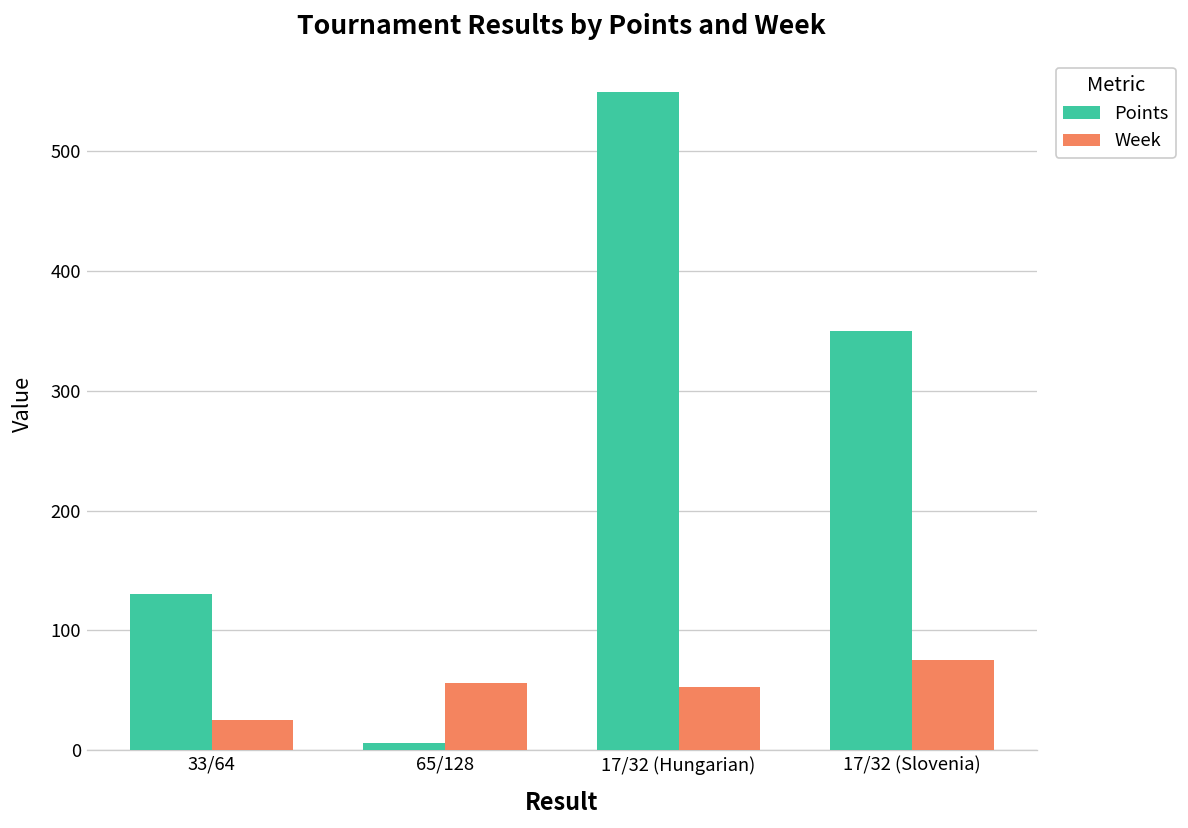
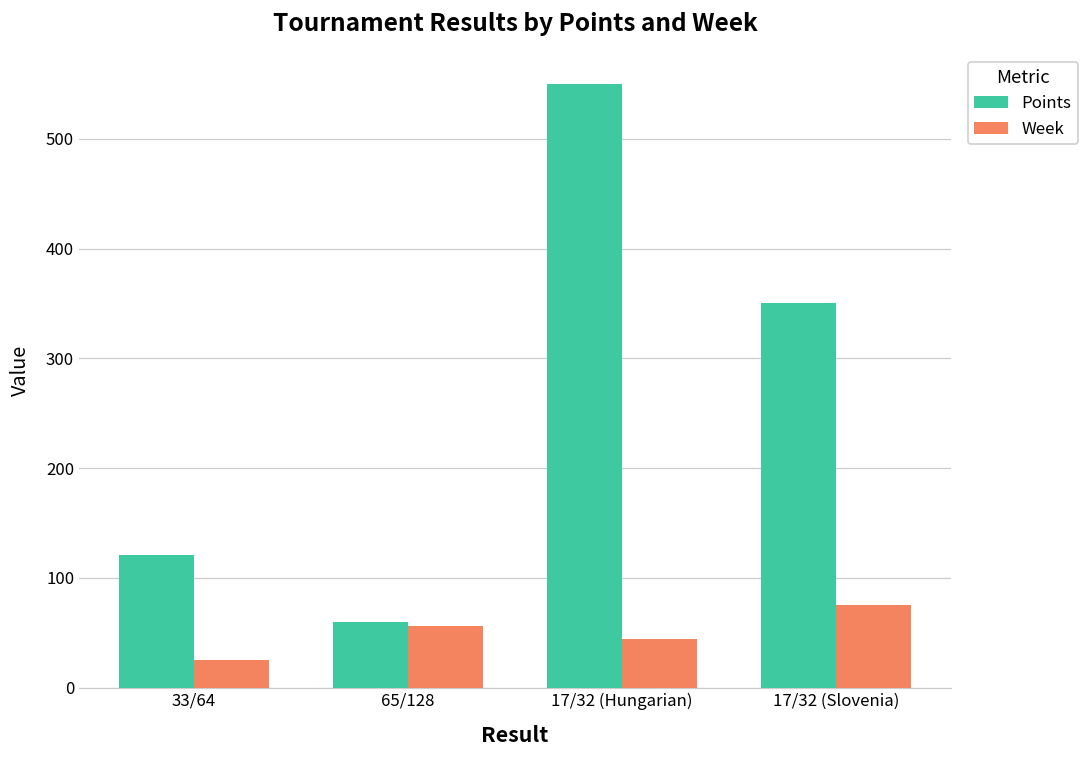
  {
    "Points": {
-     "33/64": 130,
-     "65/128": 10,
+     "33/64": 120,
+     "65/128": 60,
      "17/32 (Hungarian)": 550,
      "17/32 (Slovenia)": 350
    },
    "Week": {
      "33/64": 30,
      "65/128": 60,
-     "17/32 (Hungarian)": 50,
+     "17/32 (Hungarian)": 40,
      "17/32 (Slovenia)": 80
    }
  }
